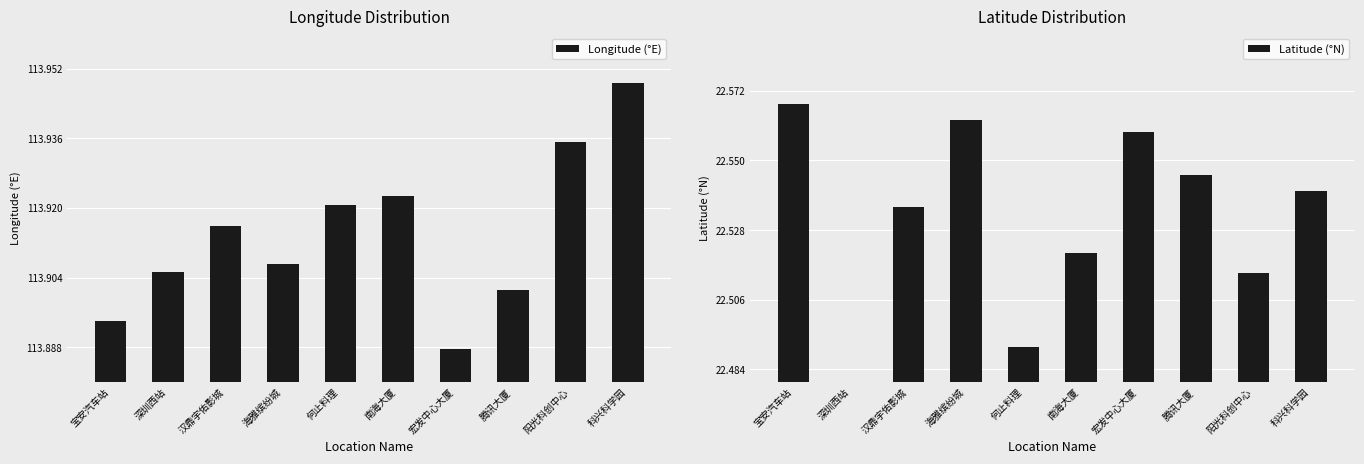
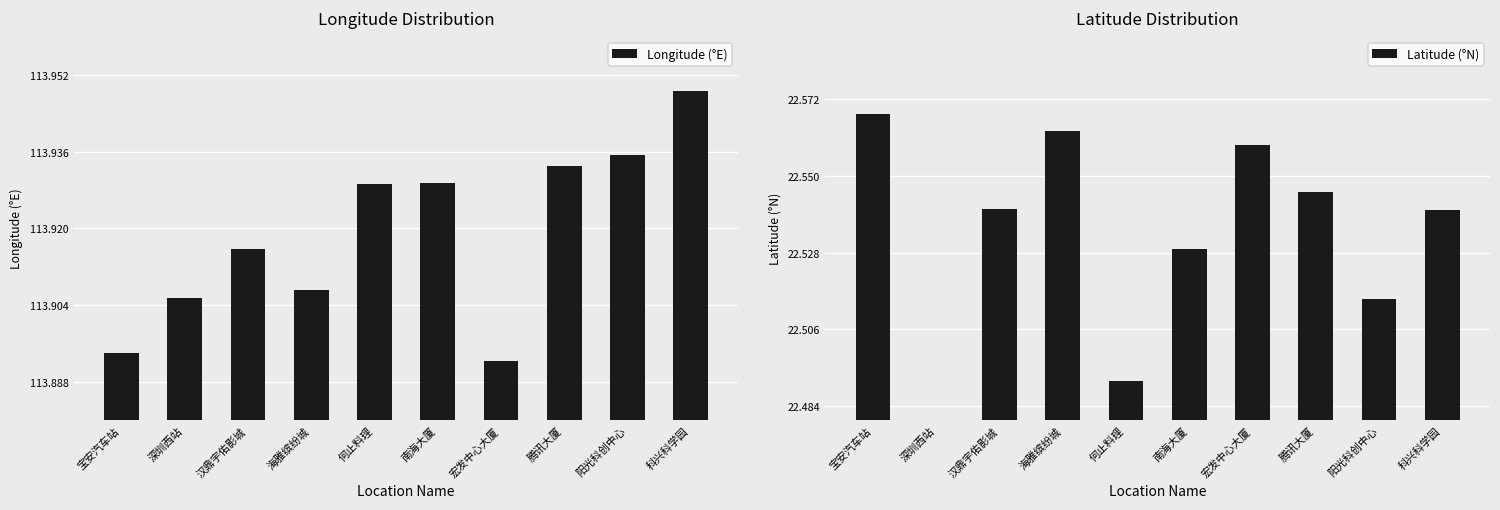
  {
    "Longitude Distribution": {
      "宝安汽车站": 113.894,
      "深圳西站": 113.905,
      "汉鼎宇佑影城": 113.916,
      "海雅缤纷城": 113.907,
-     "何止料理": 113.921,
-     "南海大厦": 113.923,
-     "宏发中心大厦": 113.888,
-     "腾讯大厦": 113.901,
+     "何止料理": 113.929,
+     "南海大厦": 113.929,
+     "宏发中心大厦": 113.892,
+     "腾讯大厦": 113.933,
      "阳光科创中心": 113.935,
      "科兴科学园": 113.949
    },
    "Latitude Distribution": {
      "宝安汽车站": 22.568,
-     "汉鼎宇佑影城": 22.535,
+     "汉鼎宇佑影城": 22.541,
      "海雅缤纷城": 22.563,
      "何止料理": 22.491,
-     "南海大厦": 22.521,
+     "南海大厦": 22.529,
      "宏发中心大厦": 22.559,
      "腾讯大厦": 22.545,
      "阳光科创中心": 22.515,
      "科兴科学园": 22.540
    }
  }
